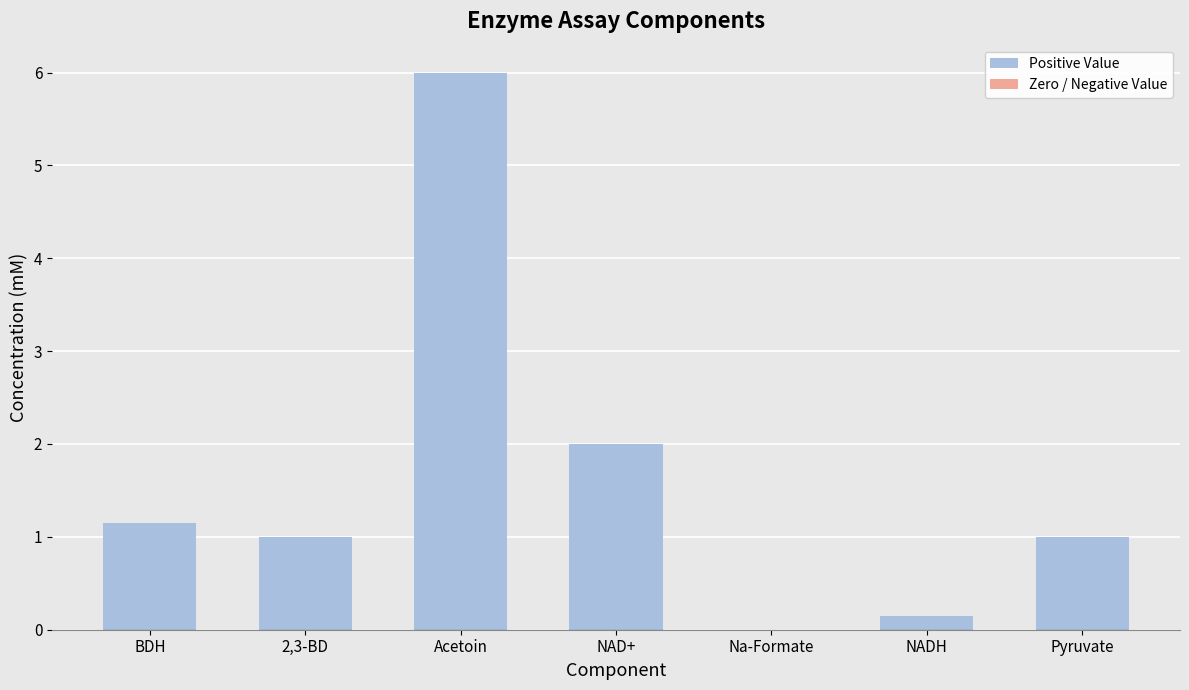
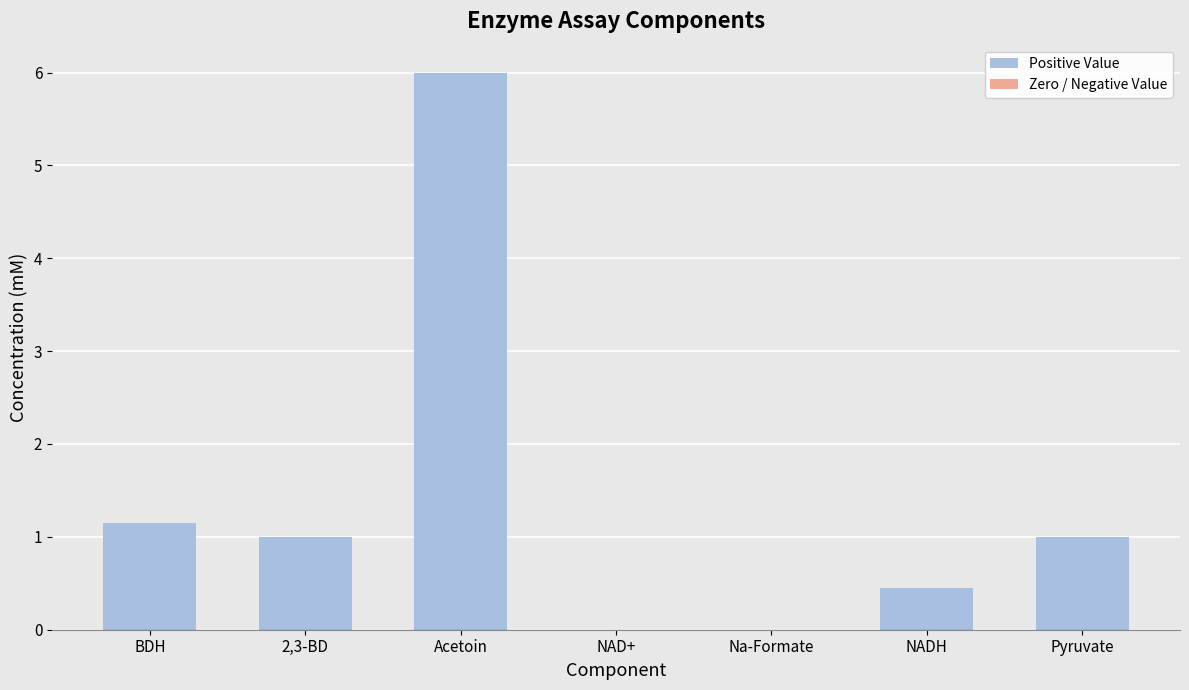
  {
    "BDH": 1.1,
    "2,3-BD": 1.0,
    "Acetoin": 6.0,
-   "NAD+": 2,
+   "NAD+": 0,
    "Na-Formate": 0.0,
-   "NADH": 0.2,
+   "NADH": 0.5,
    "Pyruvate": 1.0
  }
